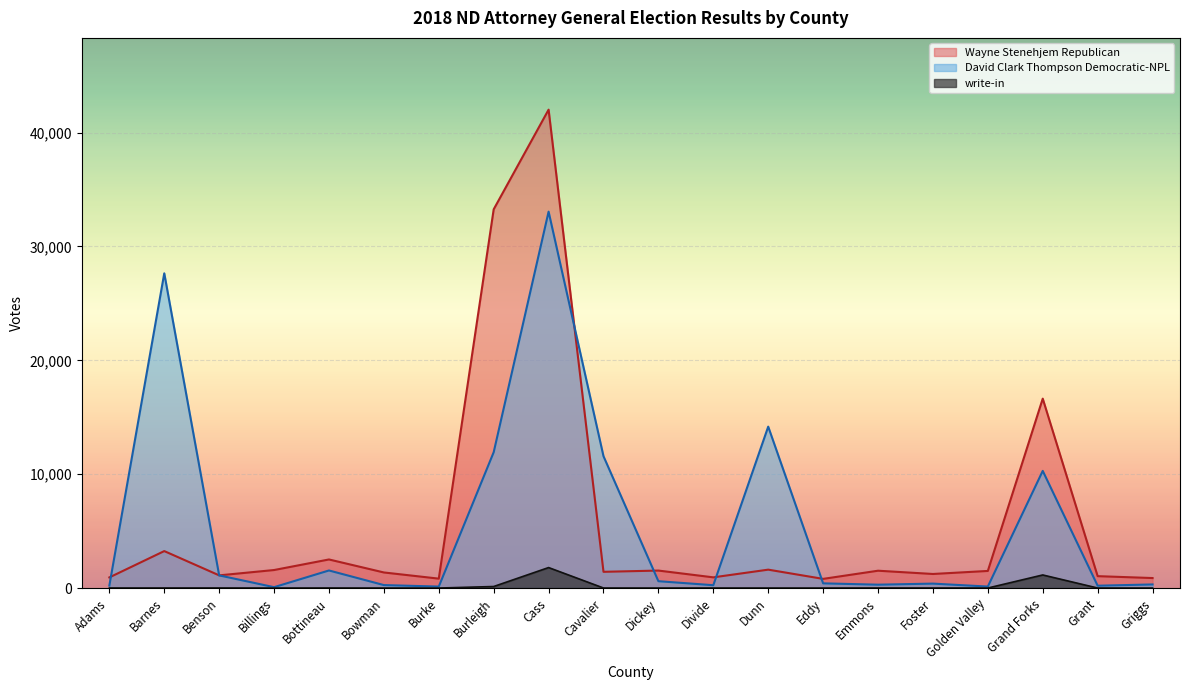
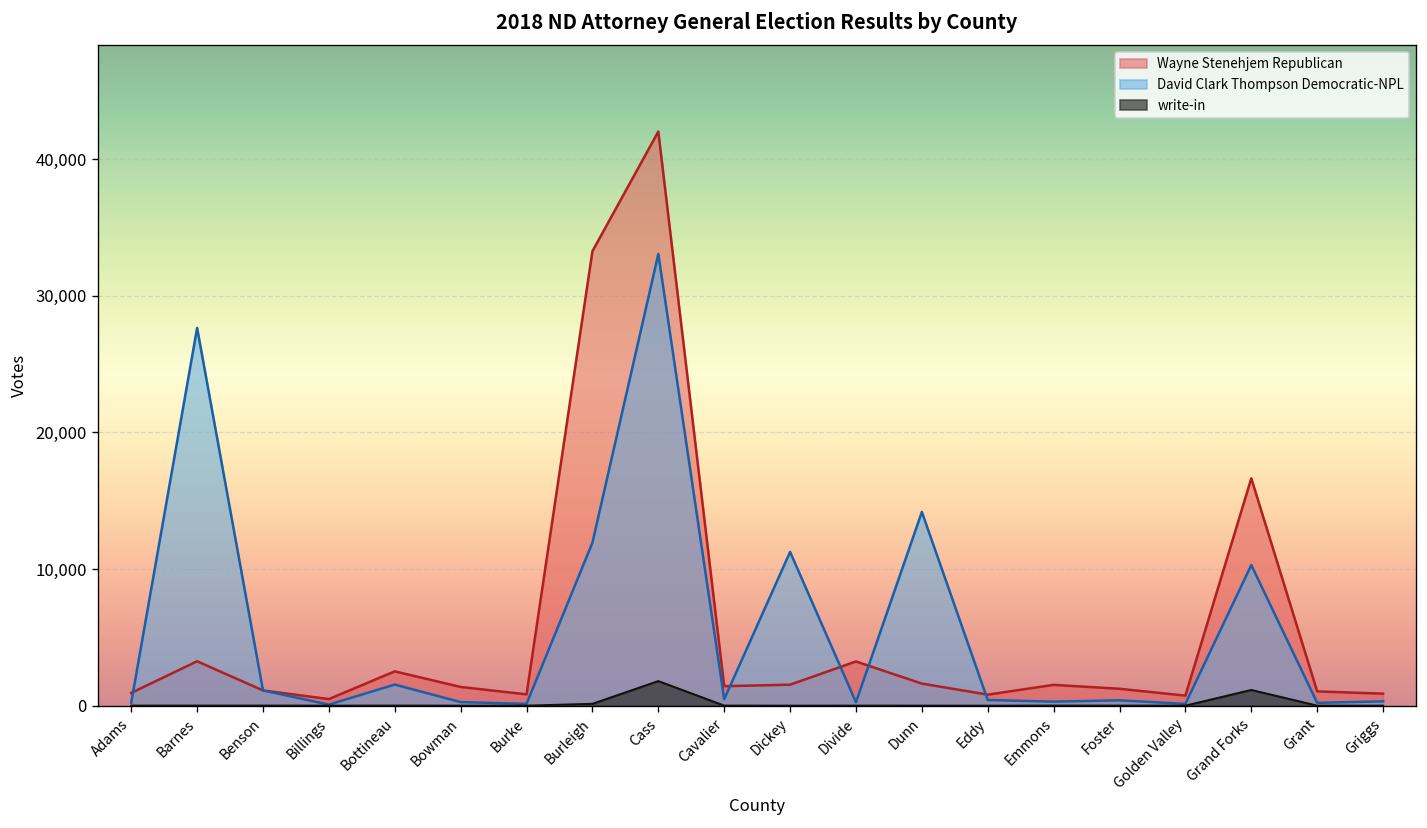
  {
    "Wayne Stenehjem Republican": {
      "Adams": "900",
      "Barnes": "3,200",
-     "Billings": "1,600",
+     "Billings": "500",
      "Bottineau": "2,500",
      "Bowman": "1,400",
      "Burke": "800",
      "Burleigh": "33,300",
      "Cass": "42,000",
      "Cavalier": "1,400",
      "Dickey": "1,500",
-     "Divide": "900",
+     "Divide": "3,200",
      "Dunn": "1,600",
      "Eddy": "800",
      "Emmons": "1,500",
      "Foster": "1,200",
-     "Golden Valley": "1,500",
+     "Golden Valley": "700",
      "Grand Forks": "16,600",
      "Grant": "1,000",
      "Griggs": "900"
    },
    "David Clark Thompson Democratic-NPL": {
      "Barnes": "27,600",
      "Bottineau": "1,500",
      "Bowman": "300",
      "Burleigh": "11,900",
      "Cass": "33,100",
-     "Cavalier": "11,600",
-     "Dickey": "600",
+     "Cavalier": "500",
+     "Dickey": "11,300",
      "Divide": "300",
      "Dunn": "14,200",
      "Eddy": "400",
      "Emmons": "300",
      "Foster": "400",
      "Grand Forks": "10,300",
      "Griggs": "300"
    },
    "write-in": {
      "Barnes": "0",
      "Benson": "0",
      "Bottineau": "0",
      "Bowman": "0",
      "Burleigh": "100",
      "Cass": "1,800",
      "Cavalier": "0",
      "Dickey": "0",
      "Divide": "0",
      "Dunn": "0",
      "Eddy": "0",
      "Emmons": "0",
      "Foster": "0",
      "Grand Forks": "1,200",
      "Griggs": "0"
    }
  }
